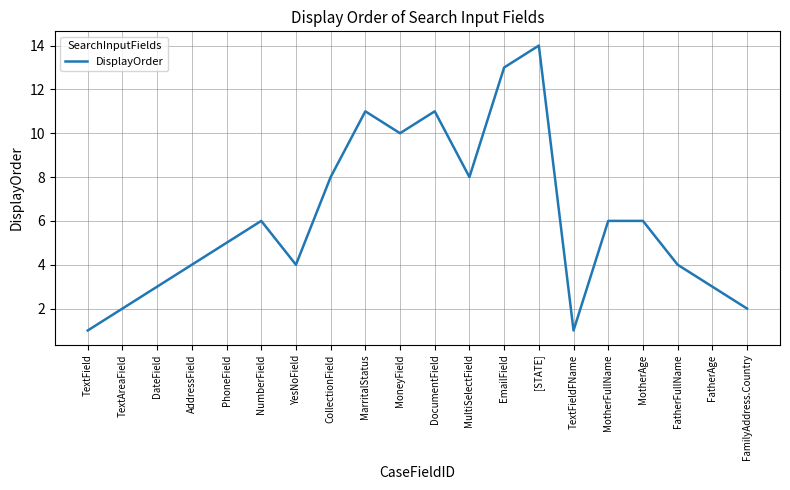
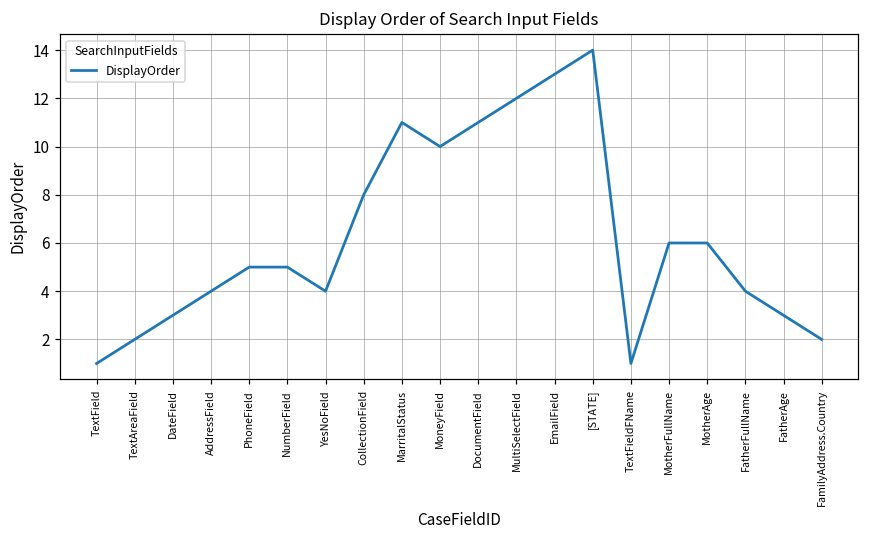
  {
    "TextField": 1,
    "TextAreaField": 2,
    "DateField": 3,
    "AddressField": 4,
    "PhoneField": 5,
-   "NumberField": 6,
+   "NumberField": 5,
    "YesNoField": 4,
    "CollectionField": 8,
    "MarritalStatus": 11,
    "MoneyField": 10,
    "DocumentField": 11,
-   "MultiSelectField": 8,
+   "MultiSelectField": 12,
    "EmailField": 13,
    "[STATE]": 14,
    "TextFieldFName": 1,
    "MotherFullName": 6,
    "MotherAge": 6,
    "FatherFullName": 4,
    "FatherAge": 3,
    "FamilyAddress.Country": 2
  }
